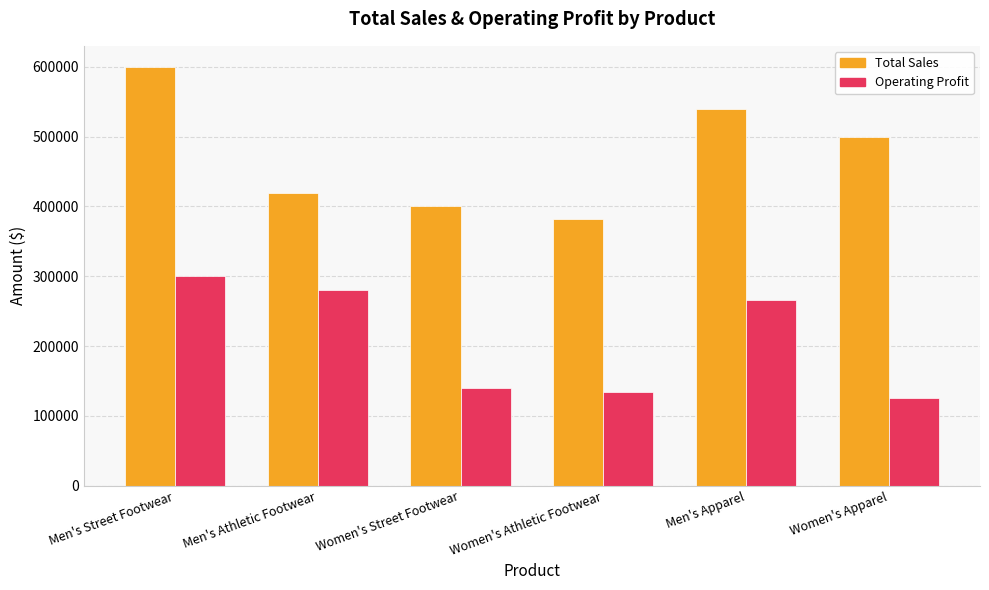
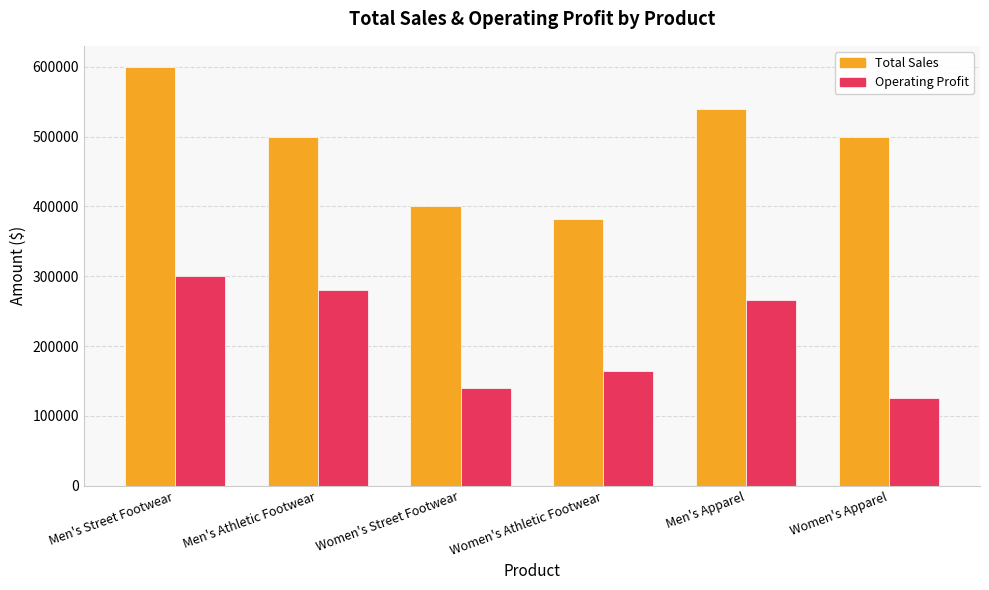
  {
    "Total Sales": {
      "Men's Street Footwear": 600000,
-     "Men's Athletic Footwear": 420000,
+     "Men's Athletic Footwear": 500000,
      "Women's Street Footwear": 400000,
      "Women's Athletic Footwear": 380000,
      "Men's Apparel": 540000,
      "Women's Apparel": 500000
    },
    "Operating Profit": {
      "Men's Street Footwear": 300000,
      "Men's Athletic Footwear": 280000,
      "Women's Street Footwear": 140000,
-     "Women's Athletic Footwear": 130000,
+     "Women's Athletic Footwear": 160000,
      "Men's Apparel": 270000,
      "Women's Apparel": 130000
    }
  }
